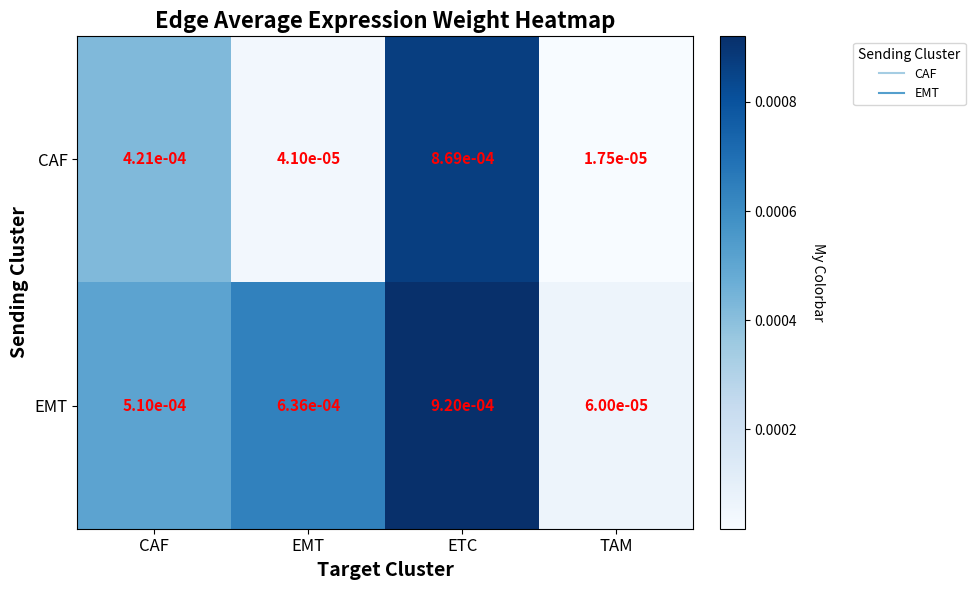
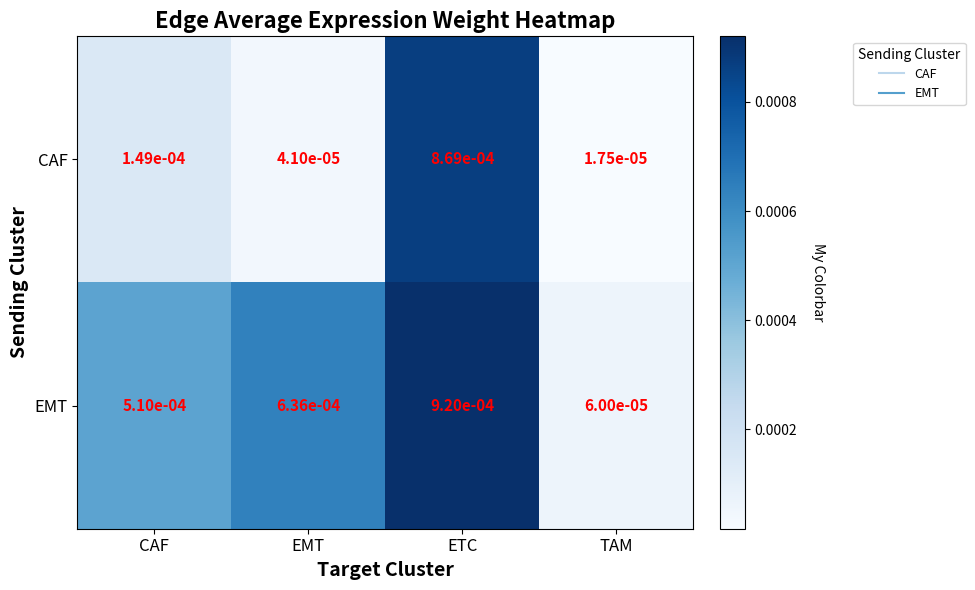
  {
    "CAF": {
-     "CAF": "4.21e-04",
+     "CAF": "1.49e-04",
      "EMT": "4.10e-05",
      "ETC": "8.69e-04",
      "TAM": "1.75e-05"
    },
    "EMT": {
      "CAF": "5.10e-04",
      "EMT": "6.36e-04",
      "ETC": "9.20e-04",
      "TAM": "6.00e-05"
    }
  }
